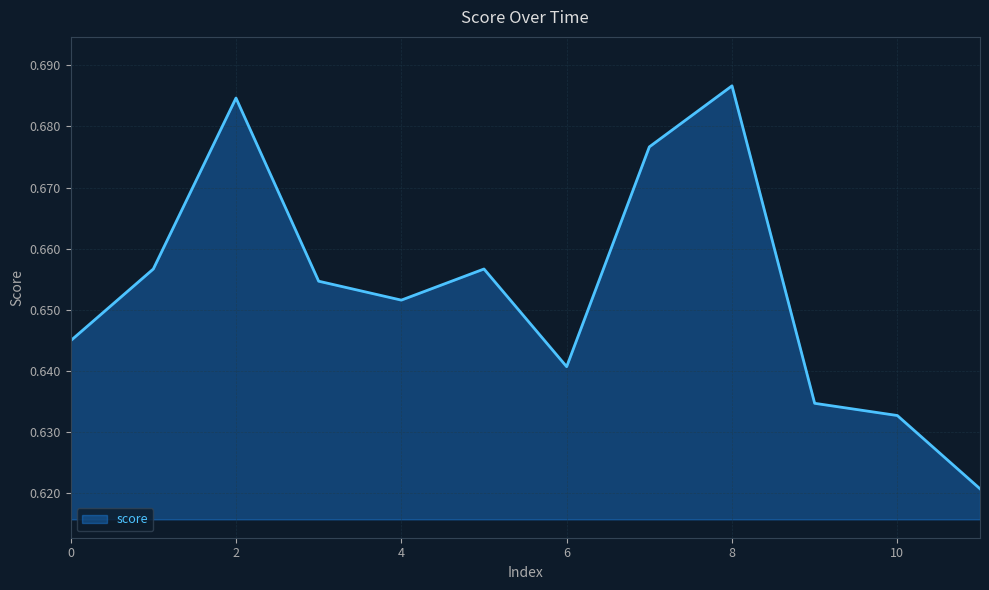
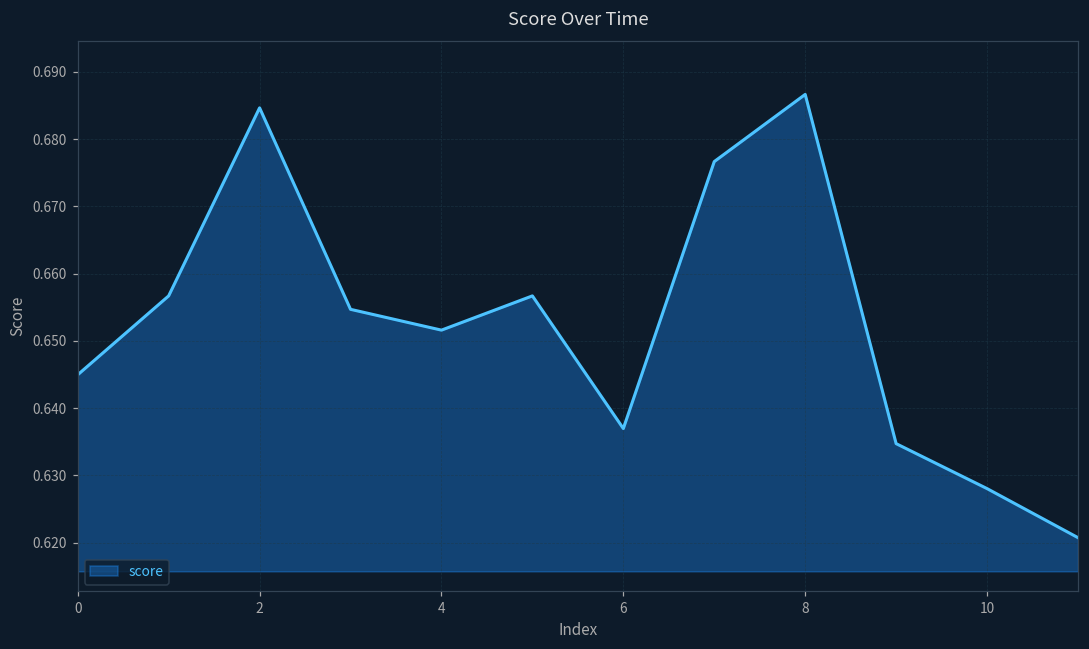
  {
    "0": 0.645,
    "2": 0.685,
    "4": 0.652,
-   "6": 0.641,
+   "6": 0.637,
    "8": 0.687,
-   "10": 0.633
+   "10": 0.628
  }
